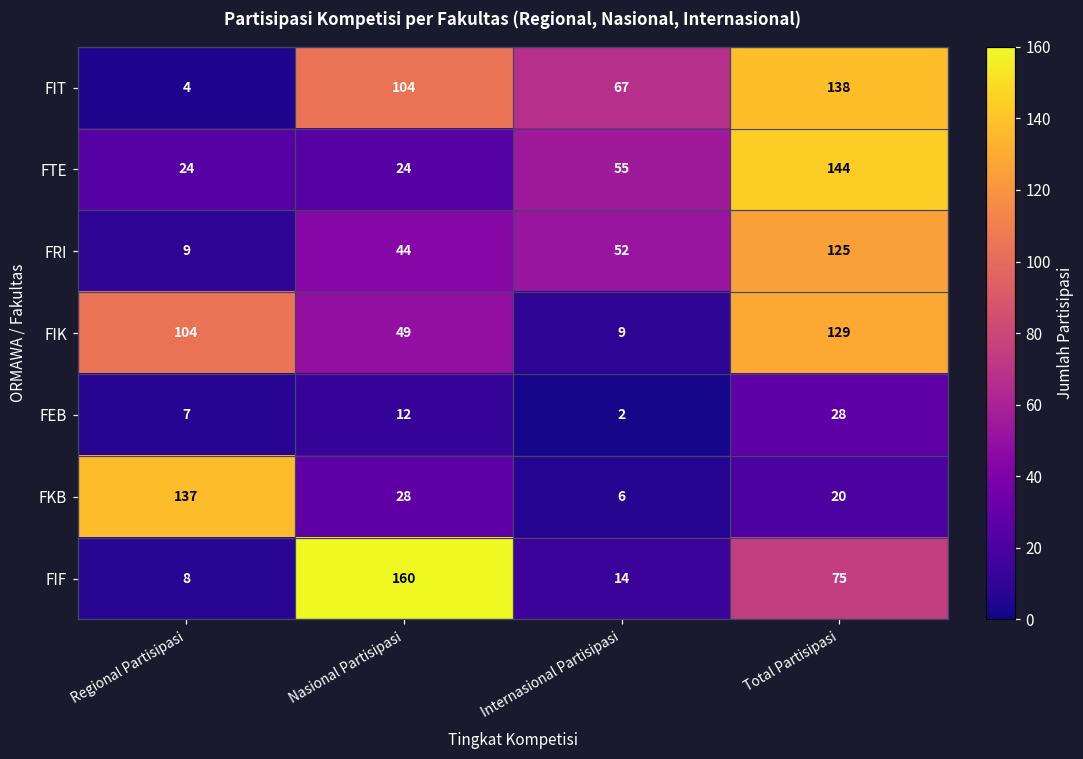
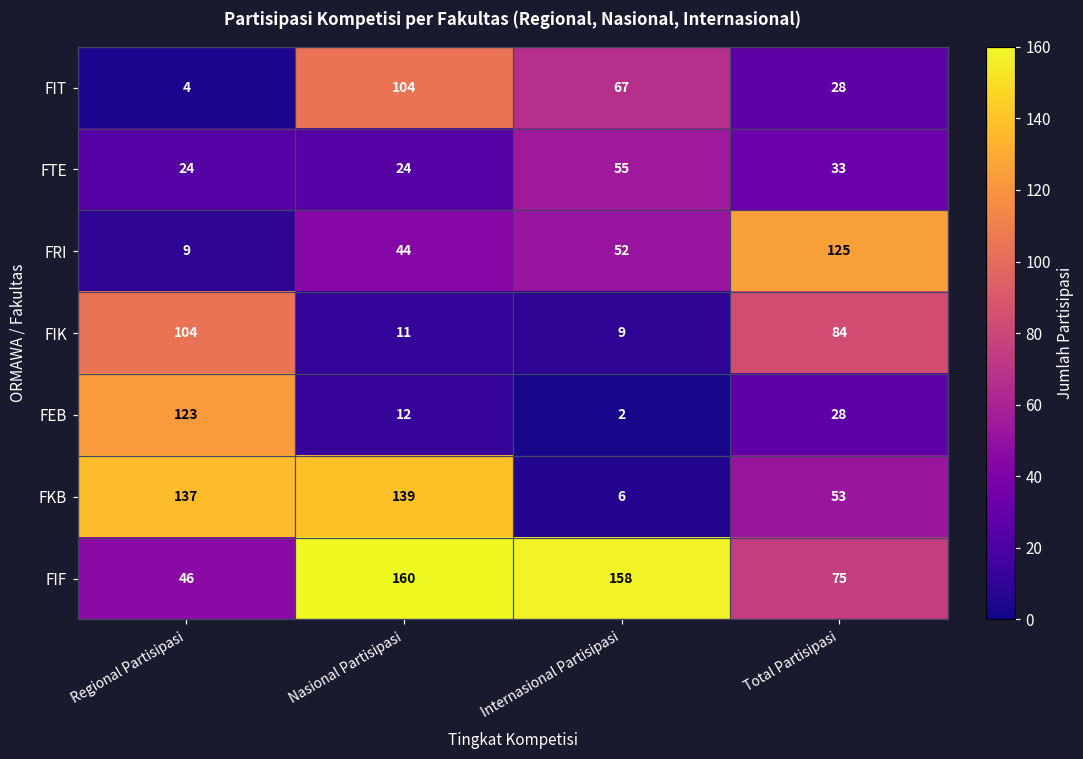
  {
    "FIT": {
      "Regional Partisipasi": 4,
      "Nasional Partisipasi": 104,
      "Internasional Partisipasi": 67,
-     "Total Partisipasi": 138
+     "Total Partisipasi": 28
    },
    "FTE": {
      "Regional Partisipasi": 24,
      "Nasional Partisipasi": 24,
      "Internasional Partisipasi": 55,
-     "Total Partisipasi": 144
+     "Total Partisipasi": 33
    },
    "FRI": {
      "Regional Partisipasi": 9,
      "Nasional Partisipasi": 44,
      "Internasional Partisipasi": 52,
      "Total Partisipasi": 125
    },
    "FIK": {
      "Regional Partisipasi": 104,
-     "Nasional Partisipasi": 49,
+     "Nasional Partisipasi": 11,
      "Internasional Partisipasi": 9,
-     "Total Partisipasi": 129
+     "Total Partisipasi": 84
    },
    "FEB": {
-     "Regional Partisipasi": 7,
+     "Regional Partisipasi": 123,
      "Nasional Partisipasi": 12,
      "Internasional Partisipasi": 2,
      "Total Partisipasi": 28
    },
    "FKB": {
      "Regional Partisipasi": 137,
-     "Nasional Partisipasi": 28,
+     "Nasional Partisipasi": 139,
      "Internasional Partisipasi": 6,
-     "Total Partisipasi": 20
+     "Total Partisipasi": 53
    },
    "FIF": {
-     "Regional Partisipasi": 8,
+     "Regional Partisipasi": 46,
      "Nasional Partisipasi": 160,
-     "Internasional Partisipasi": 14,
+     "Internasional Partisipasi": 158,
      "Total Partisipasi": 75
    }
  }
